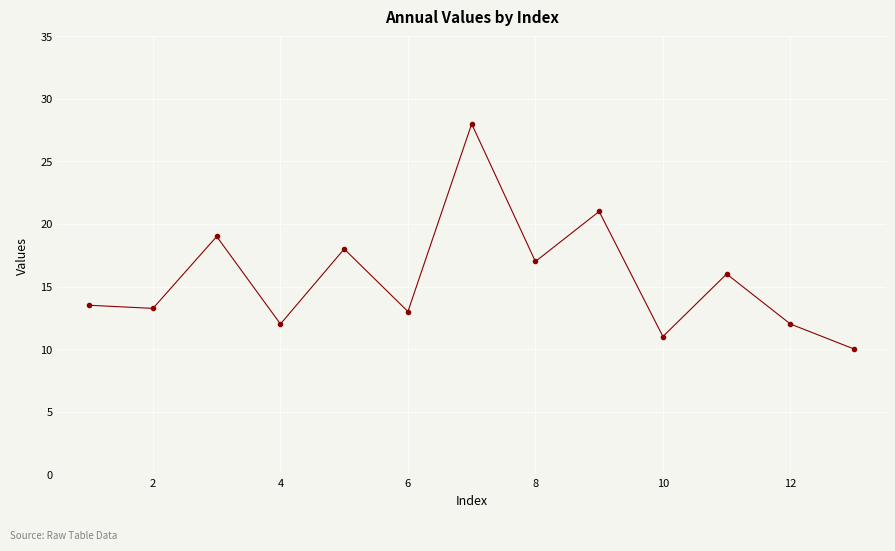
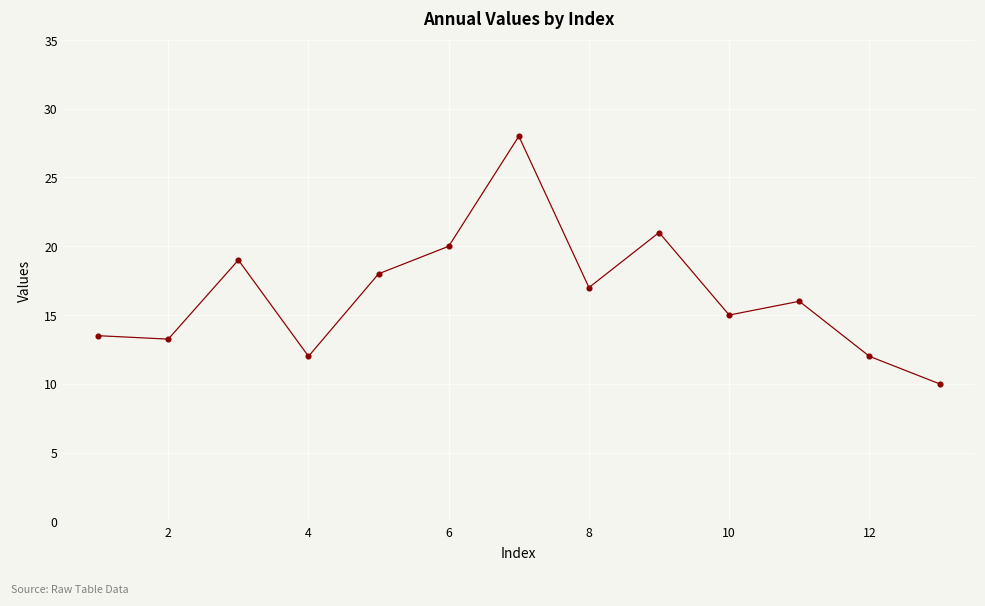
  {
    "2": 13.3,
    "4": 12,
-   "6": 13,
+   "6": 20,
    "8": 17,
-   "10": 11,
+   "10": 15,
    "12": 12
  }
